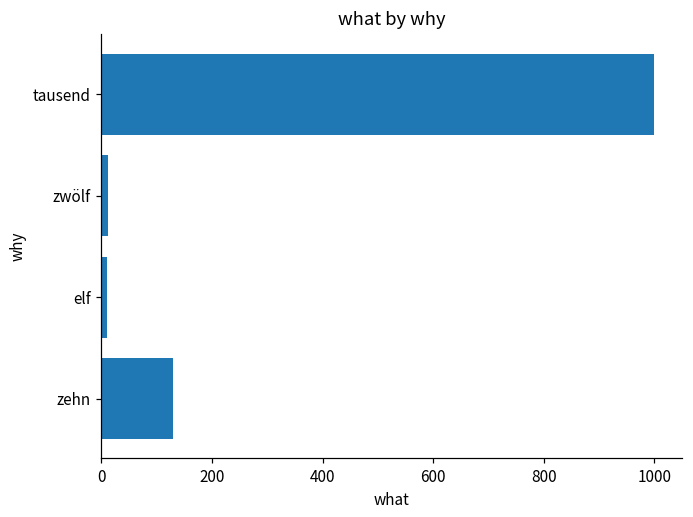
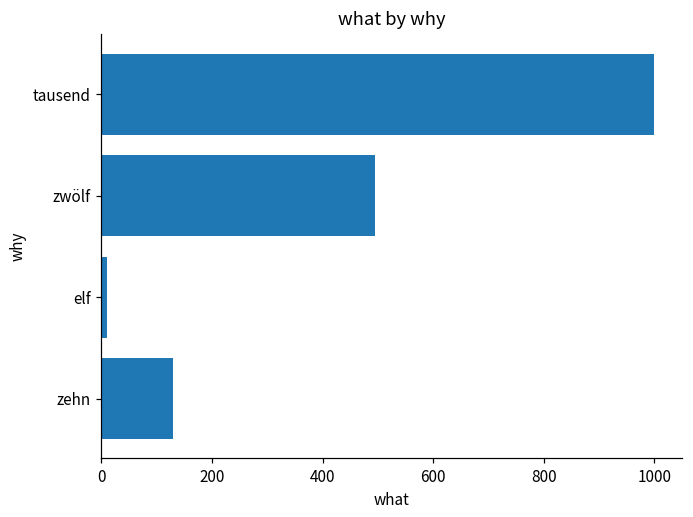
  {
    "tausend": 1000,
-   "zwölf": 10,
+   "zwölf": 500,
    "elf": 10,
    "zehn": 130
  }
